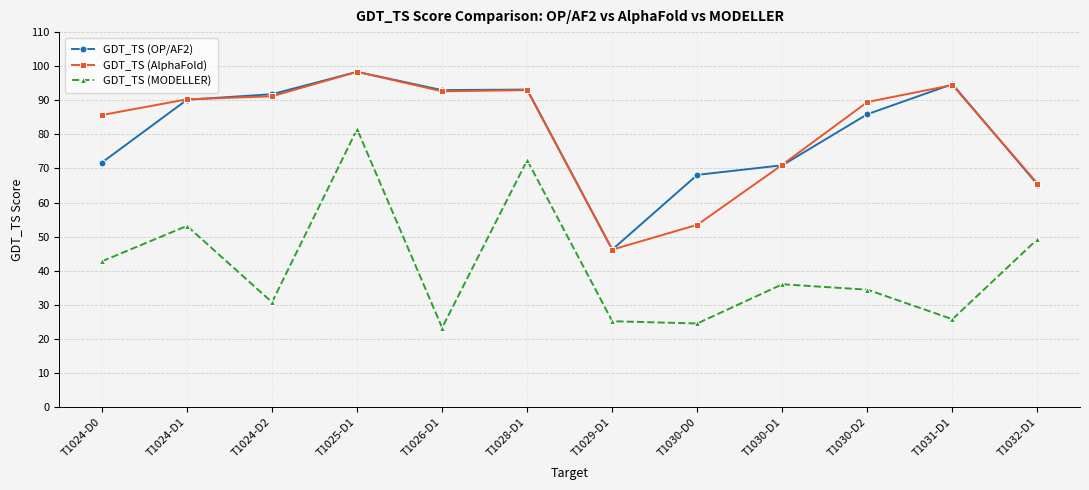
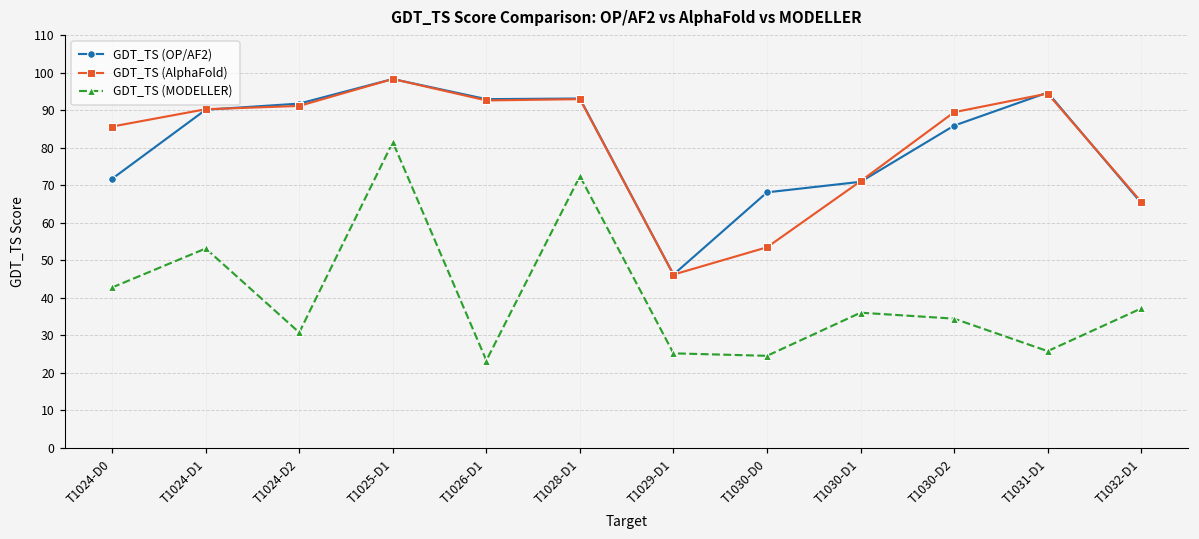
  {
    "GDT_TS (OP/AF2)": {
      "T1024-D0": 72,
      "T1030-D0": 68,
      "T1030-D2": 86
    },
    "GDT_TS (AlphaFold)": {
      "T1024-D0": 86,
      "T1030-D0": 53,
      "T1030-D2": 90
    },
    "GDT_TS (MODELLER)": {
      "T1024-D0": 43,
      "T1024-D1": 53,
      "T1024-D2": 31,
      "T1025-D1": 82,
      "T1026-D1": 23,
      "T1028-D1": 72,
      "T1029-D1": 25,
      "T1030-D0": 25,
      "T1030-D1": 36,
      "T1030-D2": 34,
      "T1031-D1": 26,
-     "T1032-D1": 49
+     "T1032-D1": 37
    }
  }
